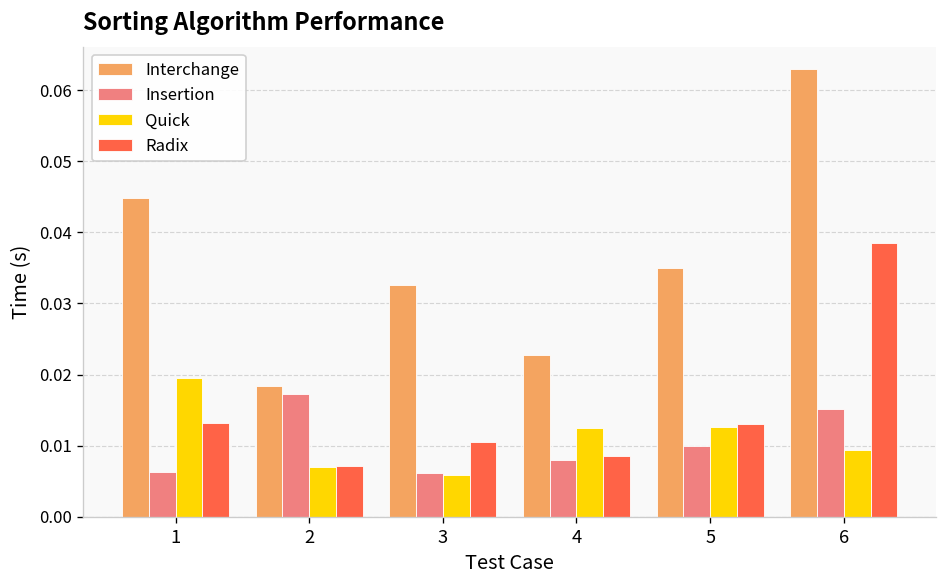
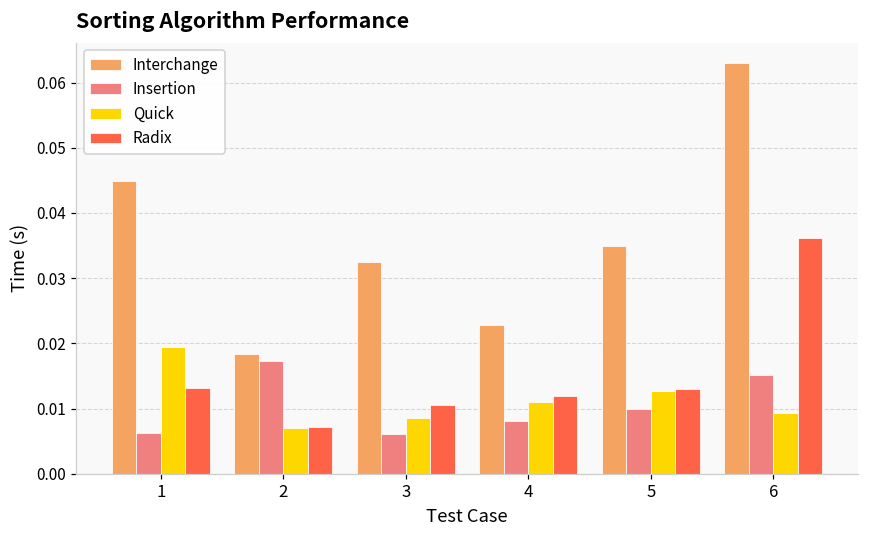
  {
    "Quick": {
      "1": 0.020,
      "2": 0.007,
-     "3": 0.006,
-     "4": 0.012,
+     "3": 0.009,
+     "4": 0.011,
      "5": 0.013,
      "6": 0.009
    },
    "Radix": {
      "1": 0.013,
      "2": 0.007,
      "3": 0.010,
-     "4": 0.009,
+     "4": 0.012,
      "5": 0.013,
-     "6": 0.038
+     "6": 0.036
    }
  }
